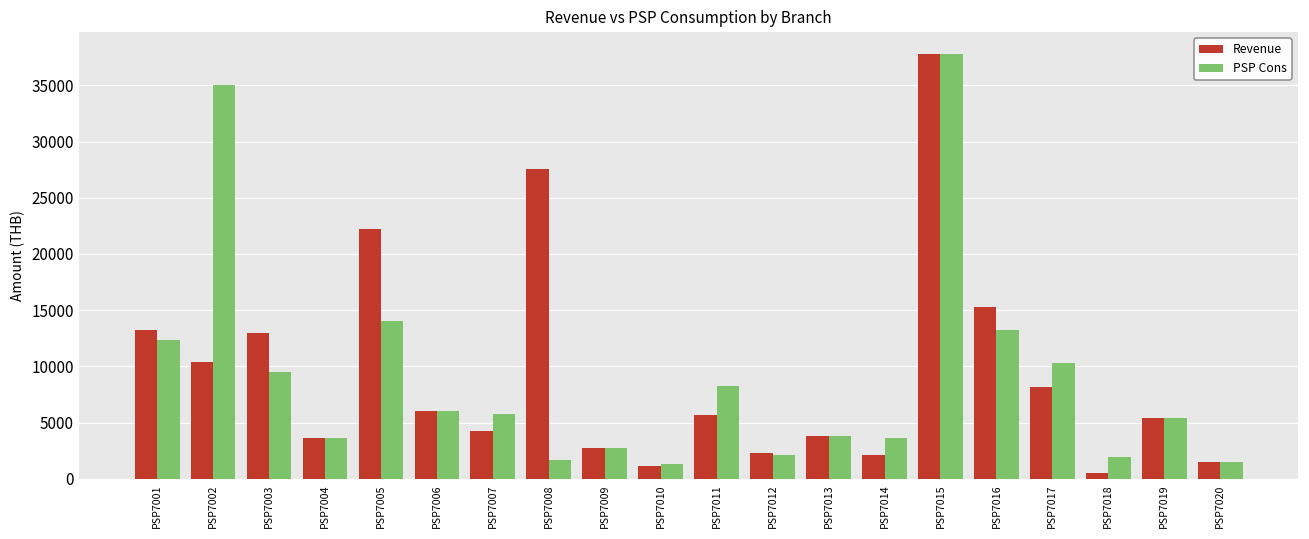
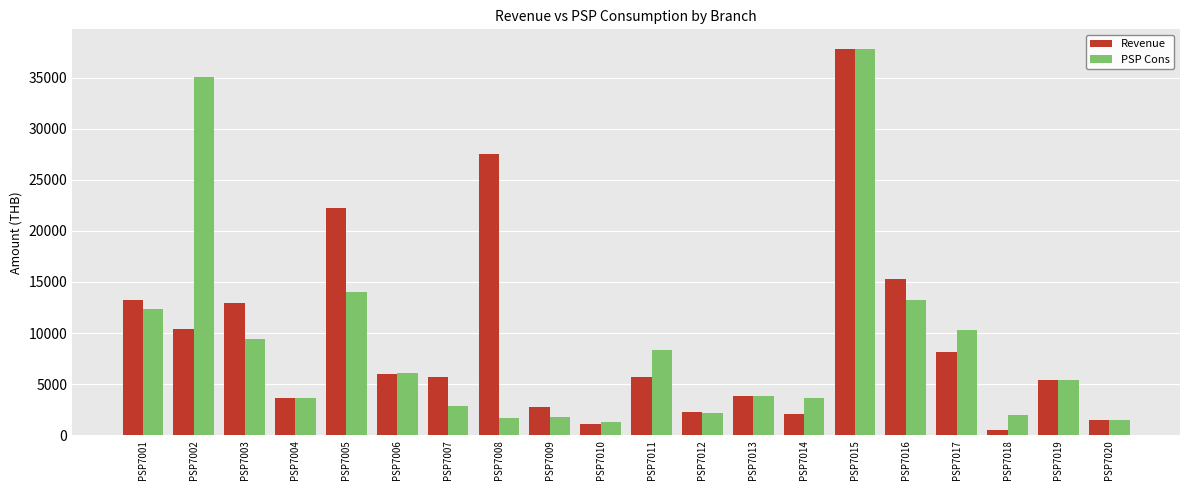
  {
    "Revenue": {
      "PSP7001": 13200,
      "PSP7002": 10400,
      "PSP7003": 13000,
      "PSP7004": 3600,
      "PSP7005": 22200,
      "PSP7006": 6000,
-     "PSP7007": 4300,
+     "PSP7007": 5700,
      "PSP7008": 27600,
      "PSP7009": 2700,
      "PSP7010": 1200,
      "PSP7011": 5700,
      "PSP7012": 2300,
      "PSP7013": 3800,
      "PSP7014": 2100,
      "PSP7015": 37800,
      "PSP7016": 15300,
      "PSP7017": 8100,
      "PSP7018": 500,
      "PSP7019": 5400,
      "PSP7020": 1500
    },
    "PSP Cons": {
      "PSP7001": 12300,
      "PSP7002": 35100,
      "PSP7003": 9500,
      "PSP7004": 3600,
      "PSP7005": 14000,
      "PSP7006": 6100,
-     "PSP7007": 5700,
+     "PSP7007": 2900,
      "PSP7008": 1700,
-     "PSP7009": 2700,
+     "PSP7009": 1800,
      "PSP7010": 1300,
      "PSP7011": 8300,
      "PSP7012": 2100,
      "PSP7013": 3800,
      "PSP7014": 3700,
      "PSP7015": 37800,
      "PSP7016": 13300,
      "PSP7017": 10300,
      "PSP7018": 2000,
      "PSP7019": 5400,
      "PSP7020": 1500
    }
  }
